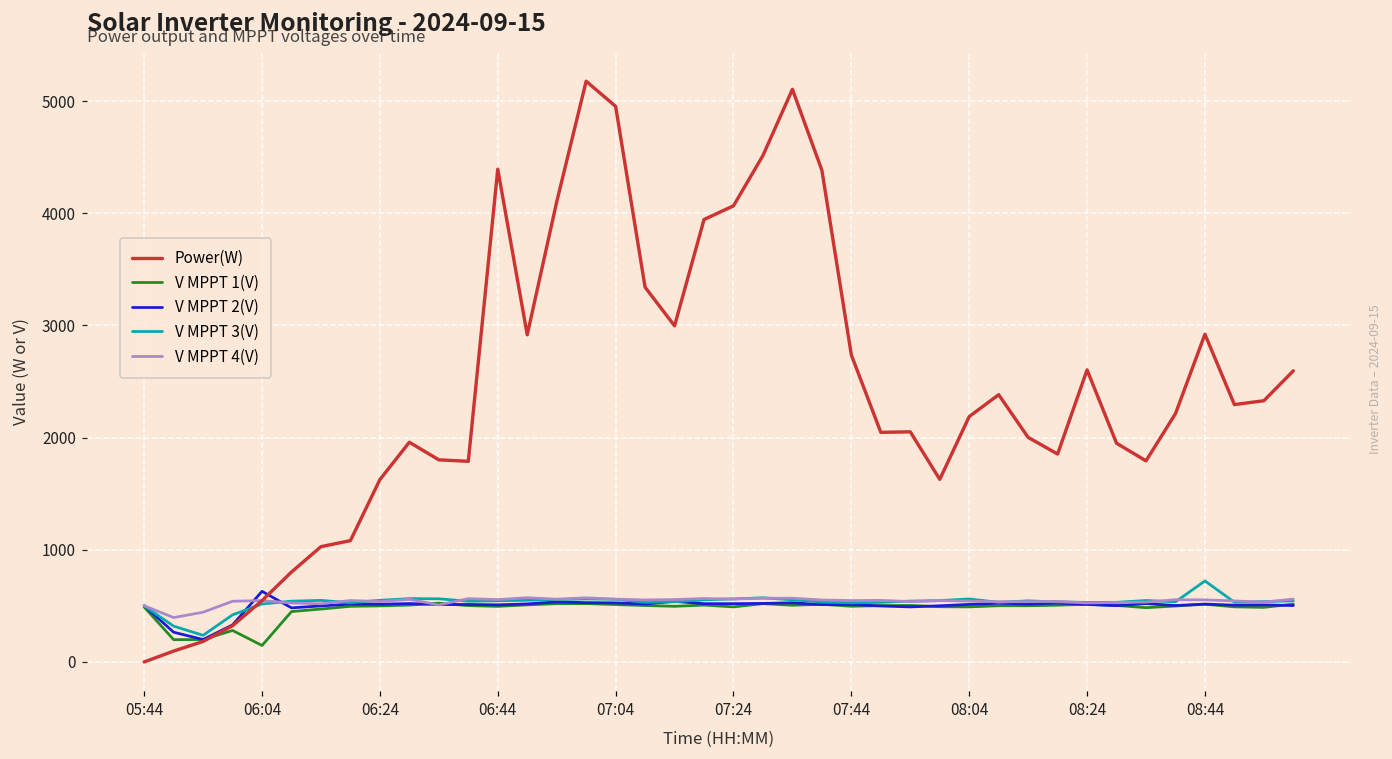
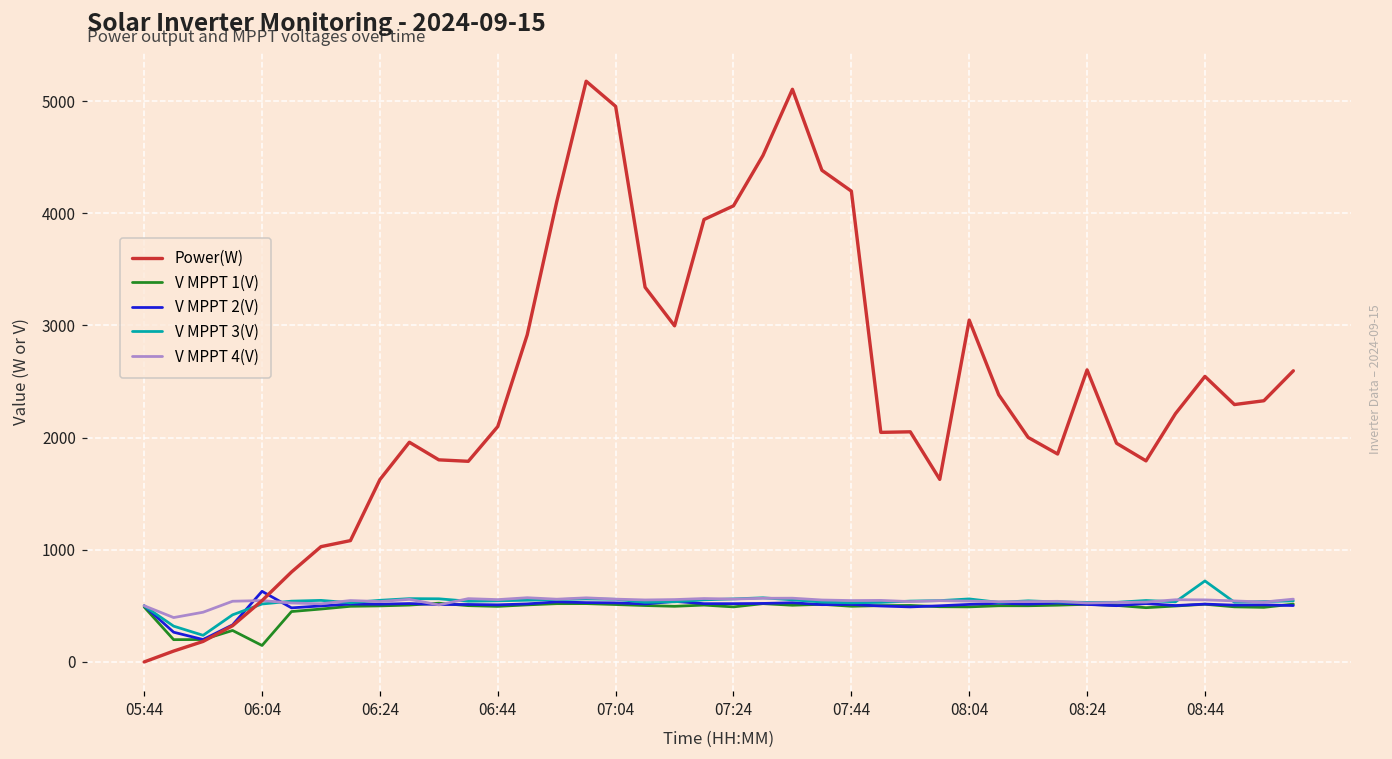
  {
    "Power(W)": {
      "05:44": 0,
      "06:24": 1630,
-     "06:44": 4390,
+     "06:44": 2100,
      "07:04": 4950,
      "07:24": 4070,
-     "07:44": 2740,
-     "08:04": 2190,
+     "07:44": 4200,
+     "08:04": 3050,
      "08:24": 2600,
-     "08:44": 2920
+     "08:44": 2550
    },
    "V MPPT 1(V)": {
      "06:04": 150,
      "07:24": 490
    },
    "V MPPT 2(V)": {
      "06:04": 630,
      "07:24": 520
    },
    "V MPPT 3(V)": {
      "06:04": 520,
      "08:44": 720
    },
    "V MPPT 4(V)": {
      "08:44": 550
    }
  }
